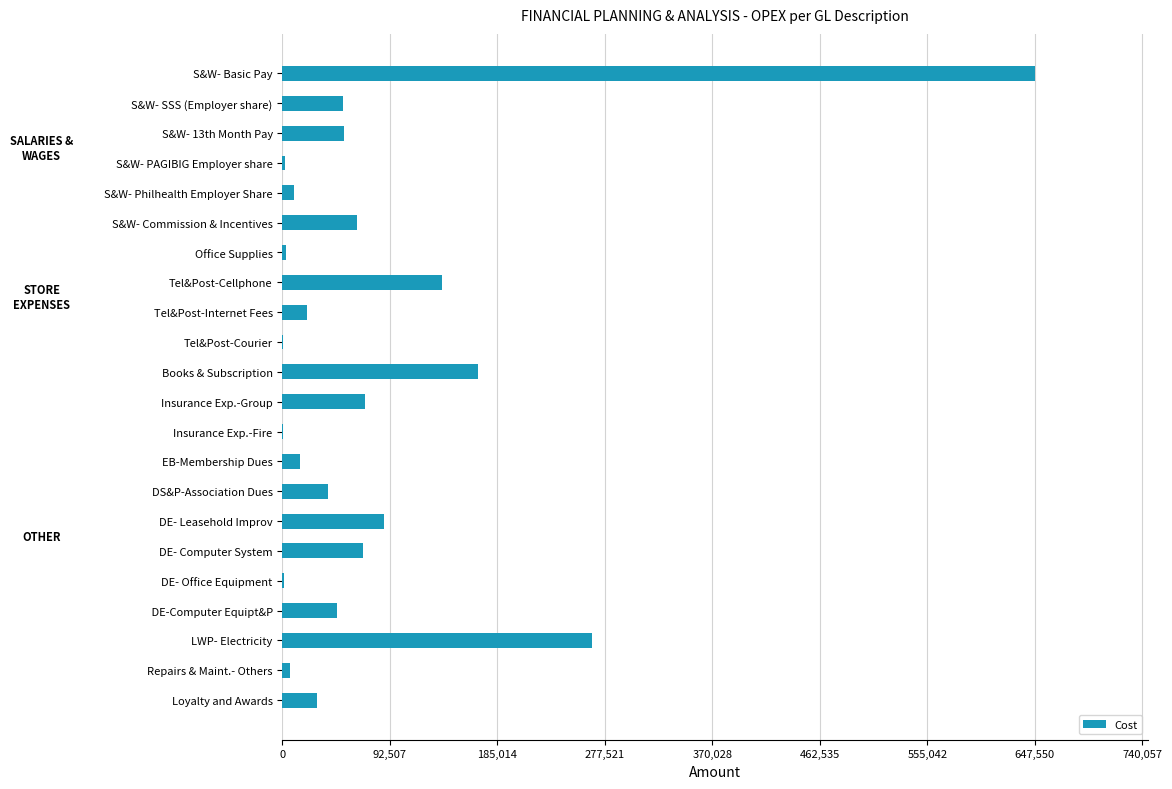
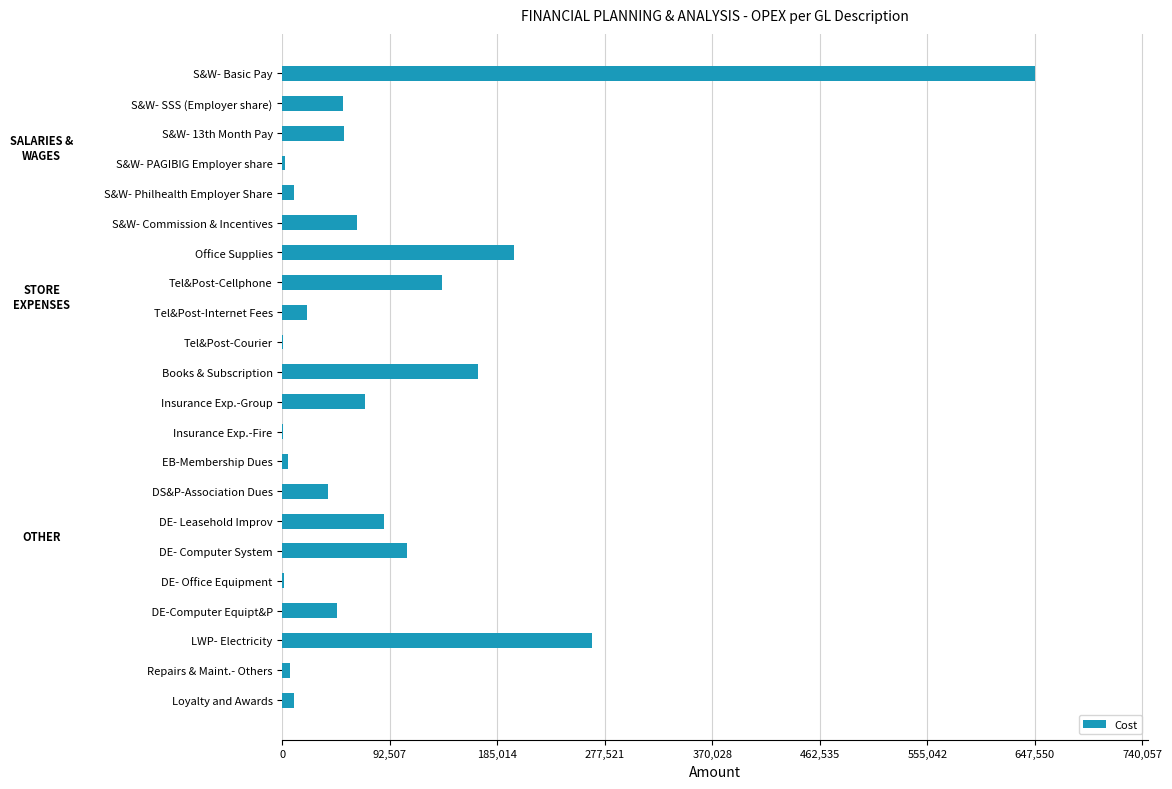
  {
    "S&W- Basic Pay": "648,000",
    "S&W- SSS (Employer share)": "52,000",
    "S&W- 13th Month Pay": "53,000",
    "S&W- PAGIBIG Employer share": "3,000",
    "S&W- Philhealth Employer Share": "10,000",
    "S&W- Commission & Incentives": "64,000",
-   "Office Supplies": "3,000",
+   "Office Supplies": "200,000",
    "Tel&Post-Cellphone": "138,000",
    "Tel&Post-Internet Fees": "21,000",
    "Books & Subscription": "168,000",
    "Insurance Exp.-Group": "71,000",
-   "EB-Membership Dues": "15,000",
+   "EB-Membership Dues": "5,000",
    "DS&P-Association Dues": "39,000",
    "DE- Leasehold Improv": "88,000",
-   "DE- Computer System": "69,000",
+   "DE- Computer System": "107,000",
    "DE-Computer Equipt&P": "47,000",
    "LWP- Electricity": "267,000",
    "Repairs & Maint.- Others": "6,000",
-   "Loyalty and Awards": "30,000"
+   "Loyalty and Awards": "10,000"
  }
